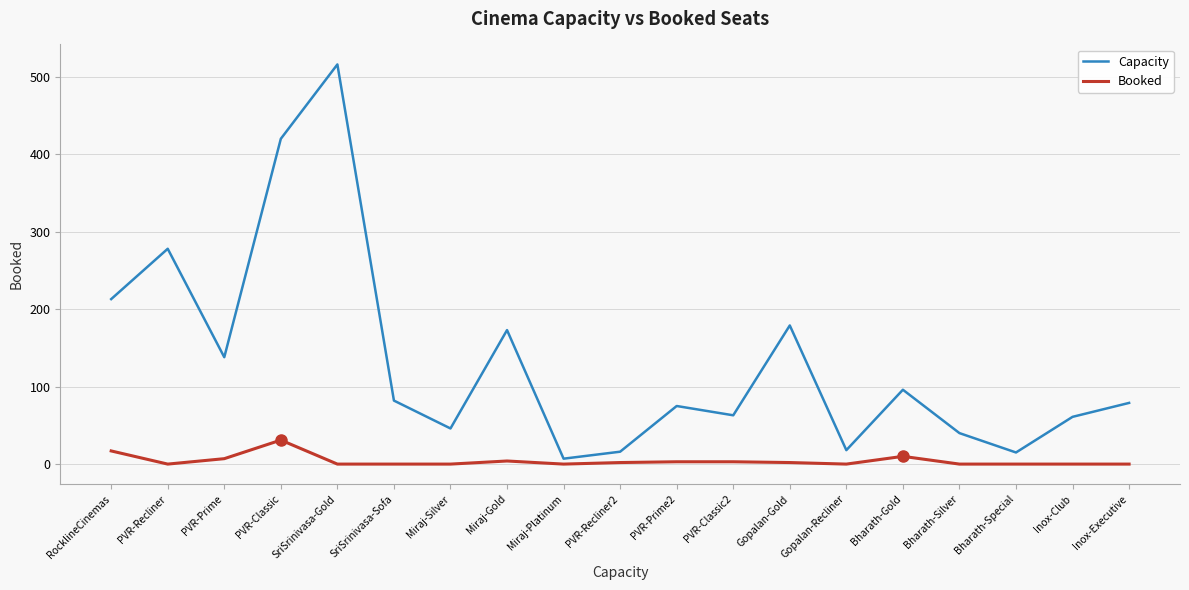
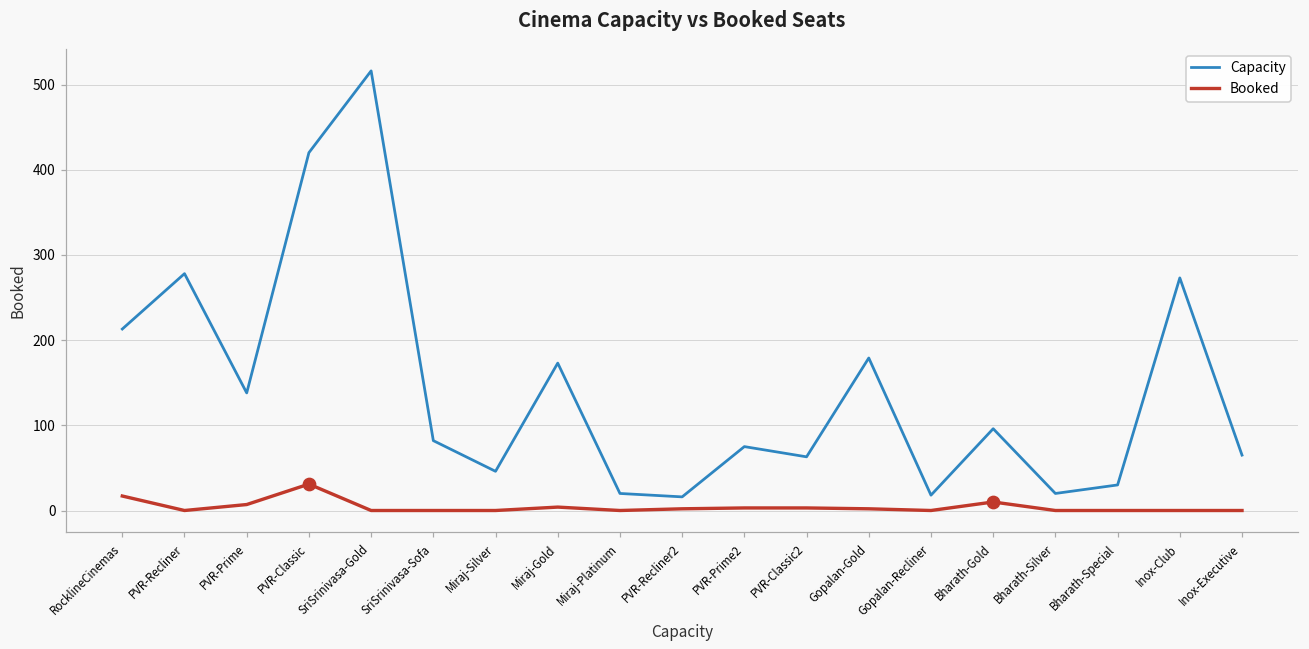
  {
    "Capacity": {
      "RocklineCinemas": 210,
      "PVR-Recliner": 280,
      "PVR-Prime": 140,
      "PVR-Classic": 420,
      "SriSrinivasa-Gold": 520,
      "SriSrinivasa-Sofa": 80,
      "Miraj-Silver": 50,
      "Miraj-Gold": 170,
-     "Miraj-Platinum": 10,
+     "Miraj-Platinum": 20,
      "PVR-Recliner2": 20,
      "PVR-Prime2": 80,
      "PVR-Classic2": 60,
      "Gopalan-Gold": 180,
      "Gopalan-Recliner": 20,
      "Bharath-Gold": 100,
-     "Bharath-Silver": 40,
-     "Bharath-Special": 20,
-     "Inox-Club": 60,
-     "Inox-Executive": 80
+     "Bharath-Silver": 20,
+     "Bharath-Special": 30,
+     "Inox-Club": 270,
+     "Inox-Executive": 70
    }
  }
